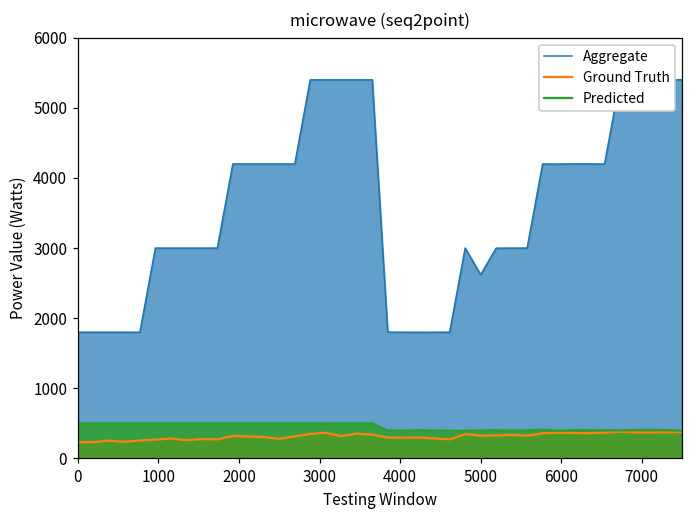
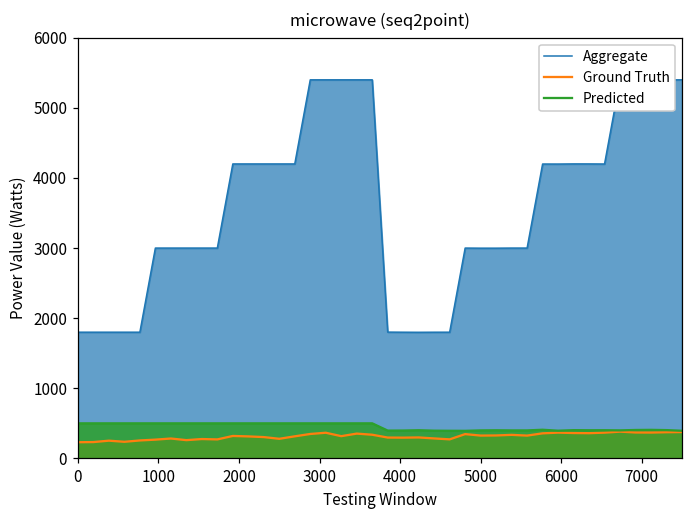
  {
    "Aggregate": {
      "0": 1800,
-     "5000": 2600
+     "5000": 3000
    },
    "Ground Truth": {
      "0": 200,
      "5000": 300
    },
    "Predicted": {
      "0": 500,
      "5000": 400
    }
  }
